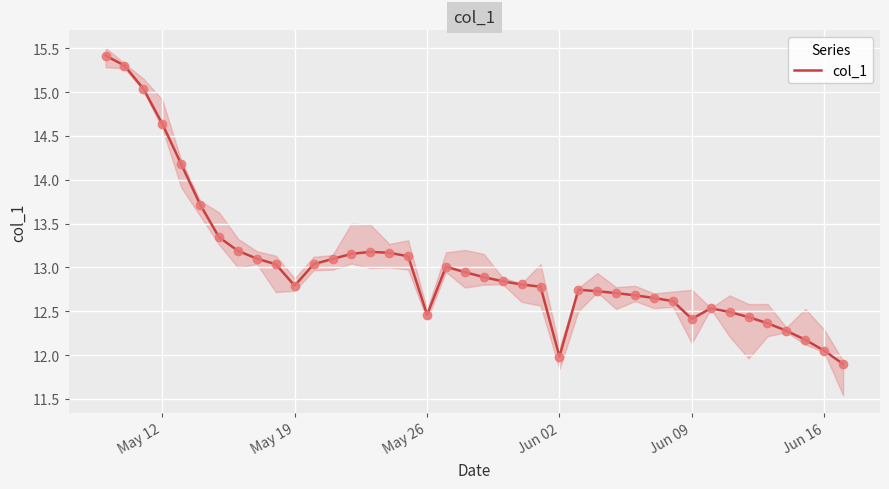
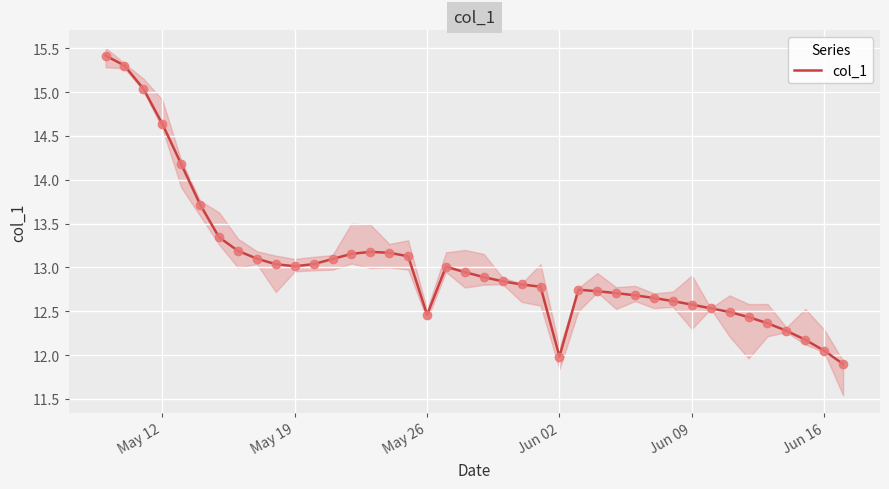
  {
    "col_1": {
      "May 12": 14.6,
-     "May 19": 12.8,
+     "May 19": 13.0,
      "May 26": 12.5,
      "Jun 02": 12.0,
-     "Jun 09": 12.4,
+     "Jun 09": 12.6,
      "Jun 16": 12.0
    }
  }
